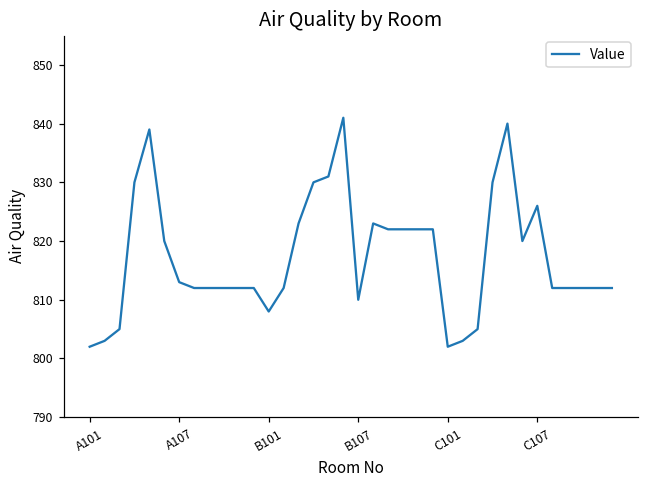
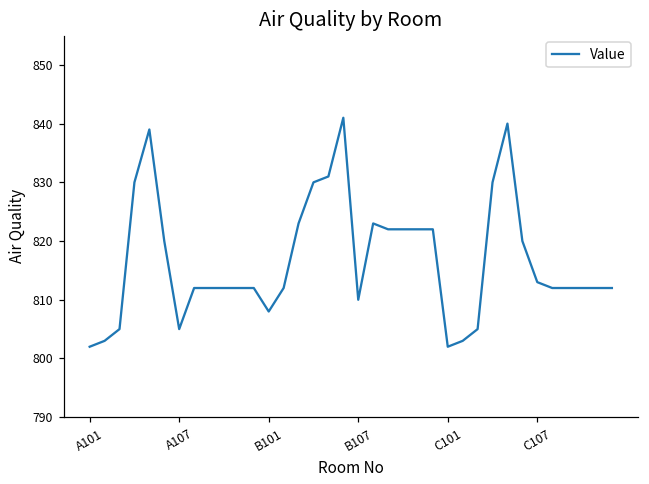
  {
    "A101": 802,
-   "A107": 813,
+   "A107": 805,
    "B101": 808,
    "B107": 810,
    "C101": 802,
-   "C107": 826
+   "C107": 813
  }
